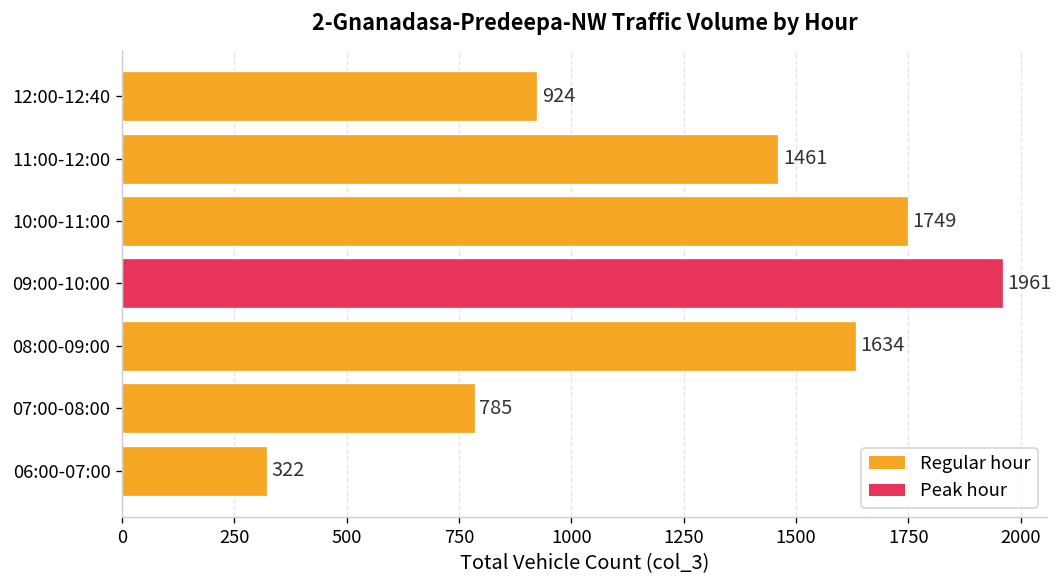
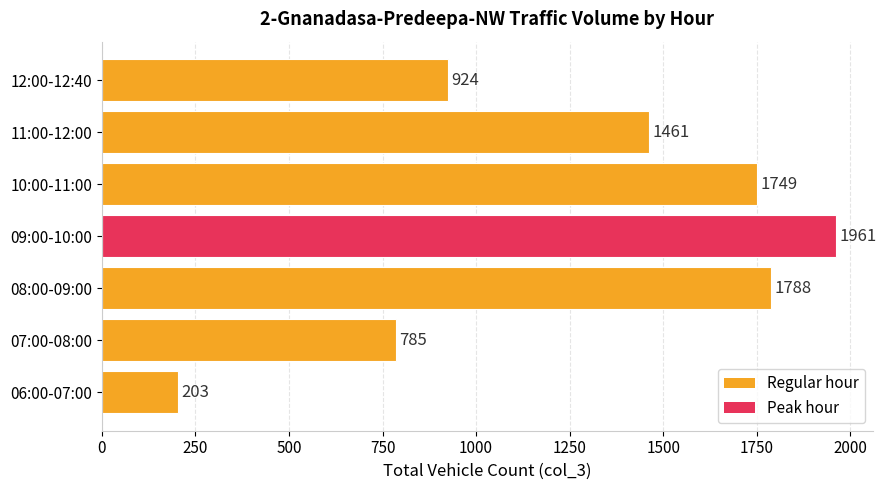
  {
    "12:00-12:40": 924,
    "11:00-12:00": 1461,
    "10:00-11:00": 1749,
    "09:00-10:00": 1961,
-   "08:00-09:00": 1634,
+   "08:00-09:00": 1788,
    "07:00-08:00": 785,
-   "06:00-07:00": 322
+   "06:00-07:00": 203
  }
